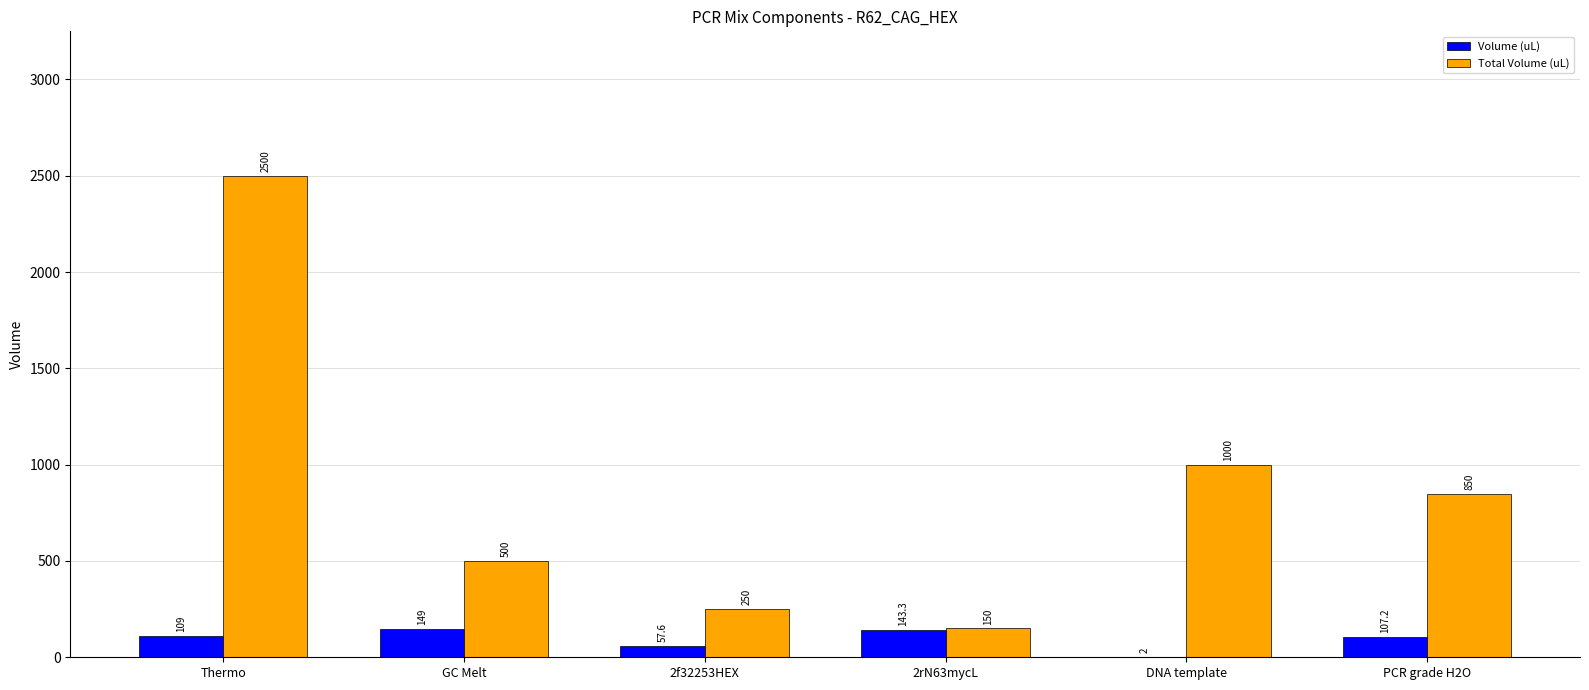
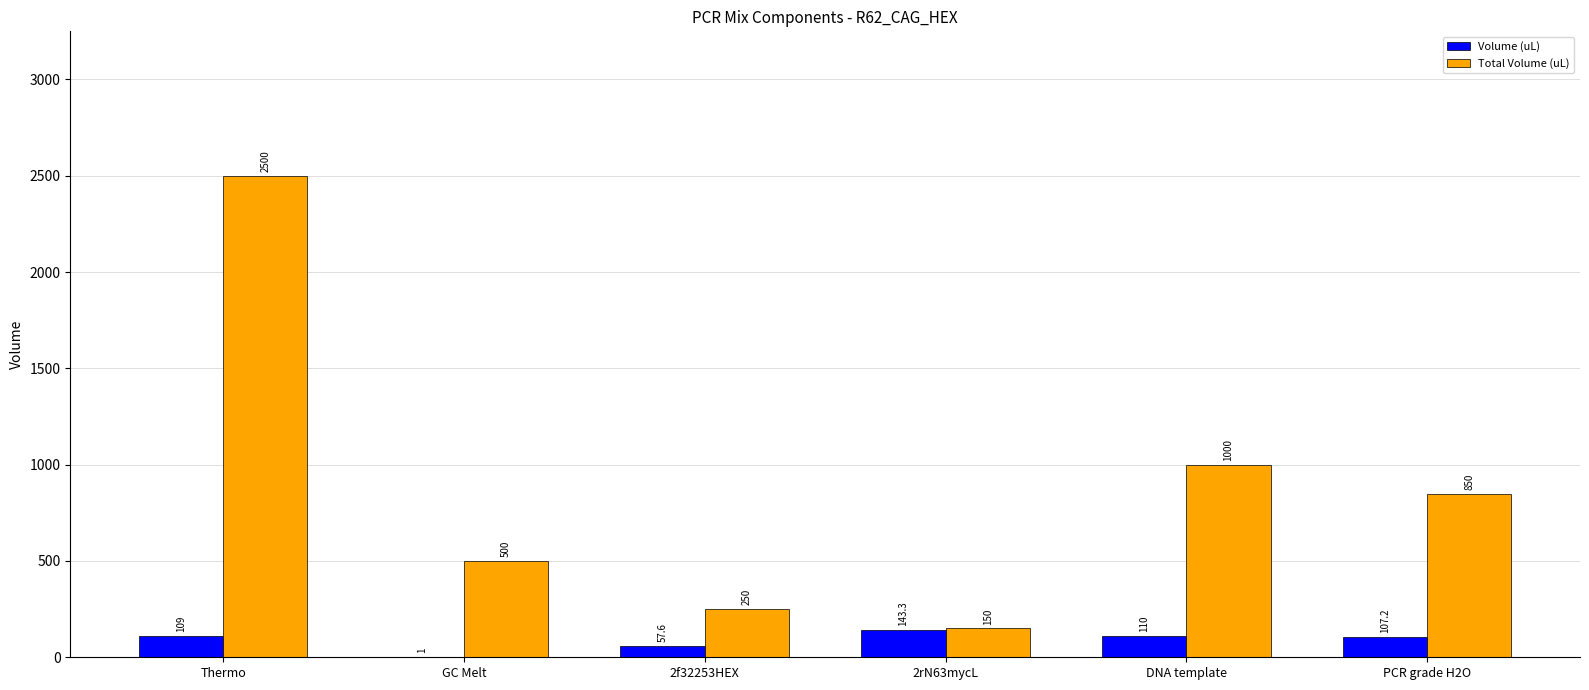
  {
    "Volume (uL)": {
      "Thermo": 109,
-     "GC Melt": 149,
+     "GC Melt": 1,
      "2f32253HEX": 57.6,
      "2rN63mycL": 143.3,
-     "DNA template": 2,
+     "DNA template": 110,
      "PCR grade H2O": 107.2
    },
    "Total Volume (uL)": {
      "Thermo": 2500,
      "GC Melt": 500,
      "2f32253HEX": 250,
      "2rN63mycL": 150,
      "DNA template": 1000,
      "PCR grade H2O": 850
    }
  }
